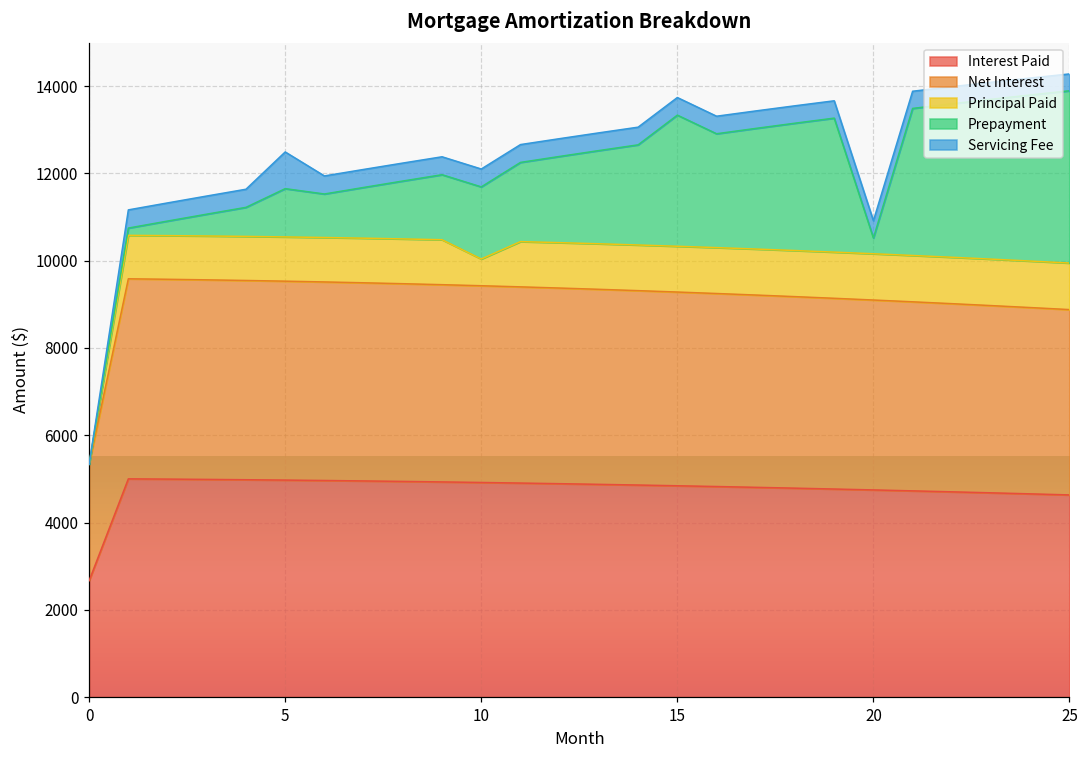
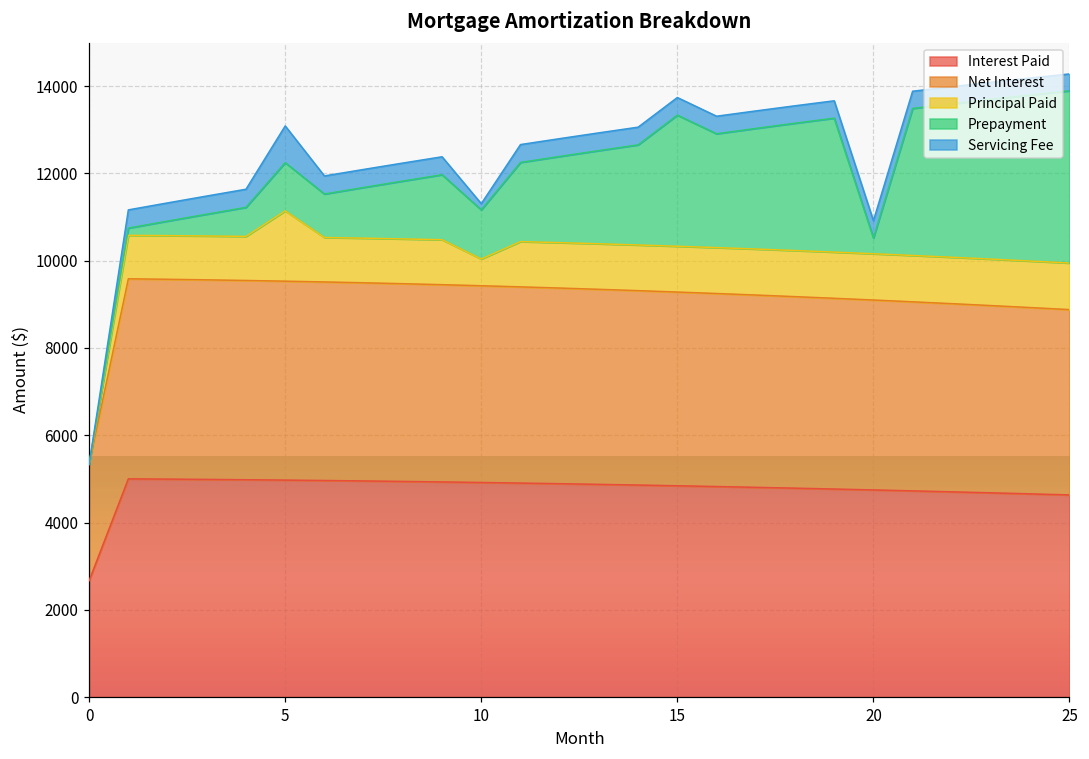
  {
    "Principal Paid": {
-     "5": 1000,
+     "5": 1600,
      "10": 600,
      "15": 1000,
      "20": 1100,
      "25": 1100
    },
    "Prepayment": {
      "5": 1100,
-     "10": 1700,
+     "10": 1100,
      "15": 3000,
      "20": 400,
      "25": 3900
    },
    "Servicing Fee": {
      "5": 800,
-     "10": 400,
+     "10": 100,
      "15": 400,
      "20": 400,
      "25": 400
    }
  }
